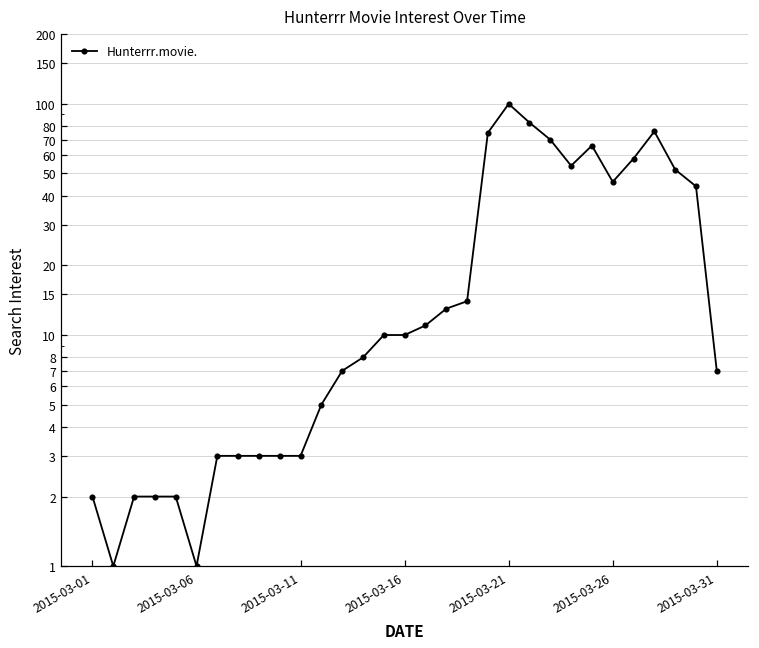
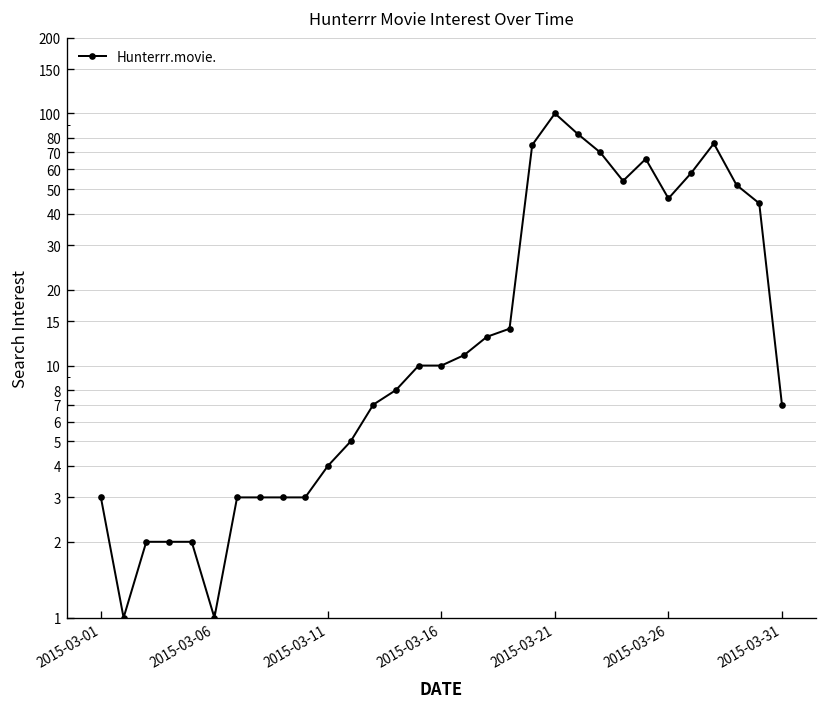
  {
-   "2015-03-01": 2,
+   "2015-03-01": 3,
    "2015-03-06": 1,
-   "2015-03-11": 3,
+   "2015-03-11": 4,
    "2015-03-16": 10,
    "2015-03-21": 100,
    "2015-03-26": 46,
    "2015-03-31": 7
  }
